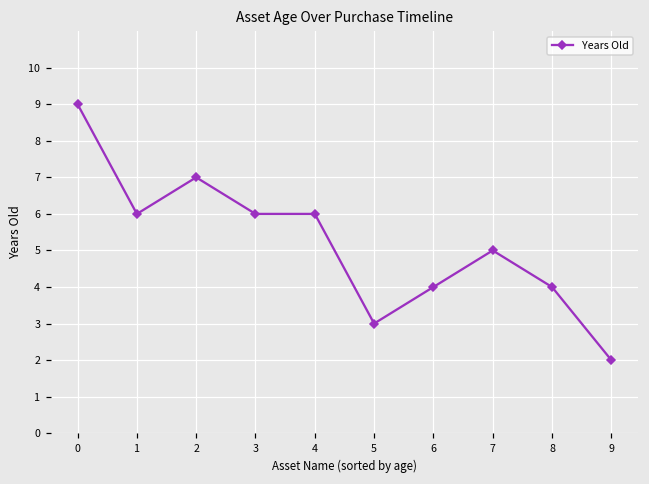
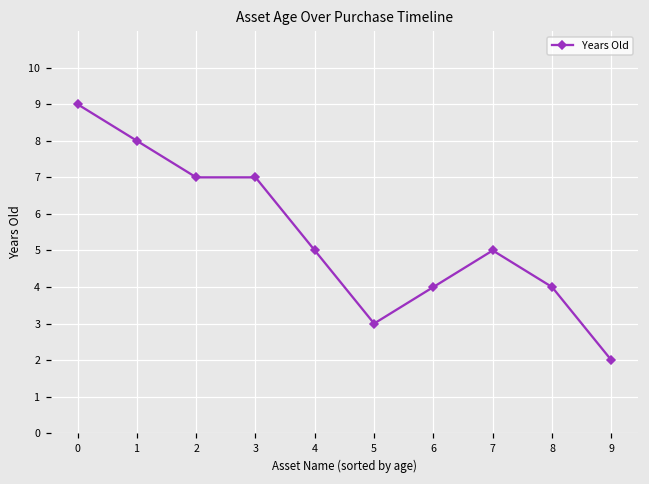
  {
    "0": 9,
-   "1": 6,
+   "1": 8,
    "2": 7,
-   "3": 6,
-   "4": 6,
+   "3": 7,
+   "4": 5,
    "5": 3,
    "6": 4,
    "7": 5,
    "8": 4,
    "9": 2
  }
